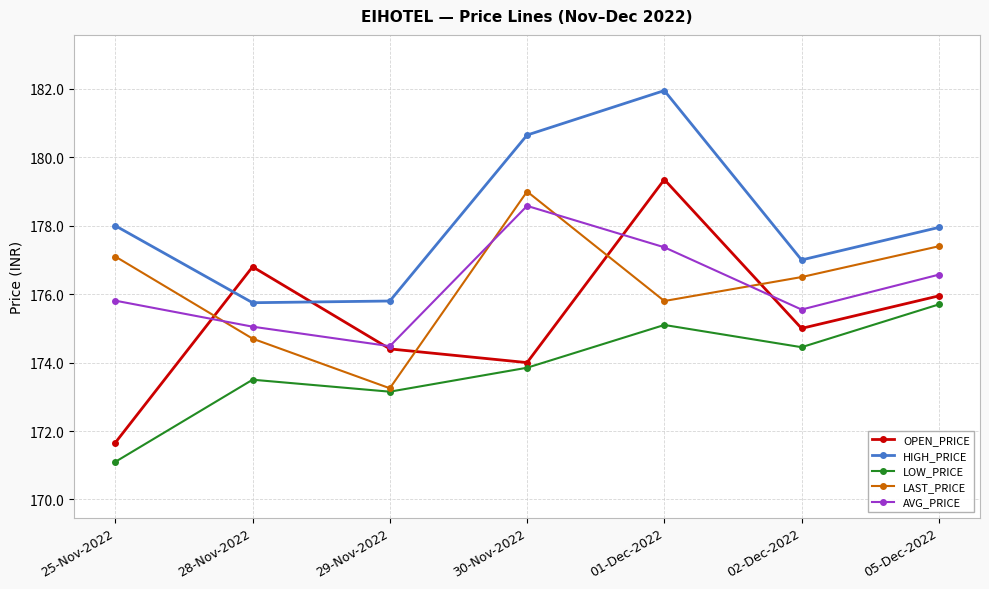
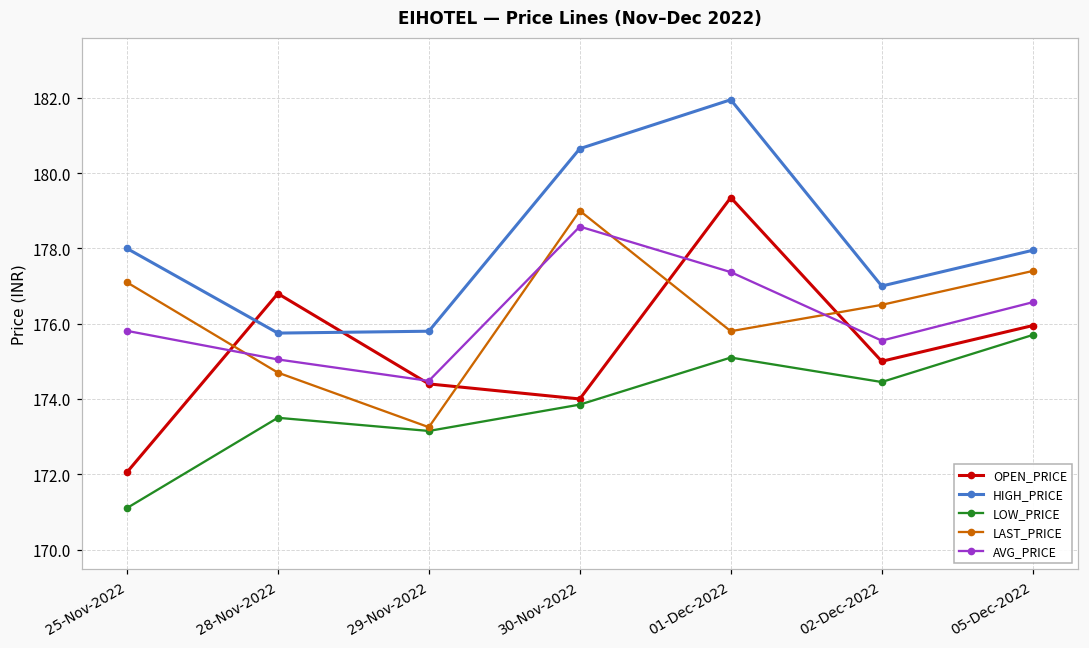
  {
    "OPEN_PRICE": {
-     "25-Nov-2022": 171.7,
+     "25-Nov-2022": 172.1,
      "28-Nov-2022": 176.8,
      "29-Nov-2022": 174.4,
      "30-Nov-2022": 174.0,
      "01-Dec-2022": 179.4,
      "02-Dec-2022": 175.0,
      "05-Dec-2022": 176.0
    },
    "HIGH_PRICE": {
      "25-Nov-2022": 178.0,
      "28-Nov-2022": 175.8,
      "29-Nov-2022": 175.8,
      "30-Nov-2022": 180.7,
      "01-Dec-2022": 182.0,
      "02-Dec-2022": 177.0,
      "05-Dec-2022": 178.0
    },
    "LOW_PRICE": {
      "25-Nov-2022": 171.1,
      "28-Nov-2022": 173.5,
      "29-Nov-2022": 173.2,
      "30-Nov-2022": 173.9,
      "01-Dec-2022": 175.1,
      "02-Dec-2022": 174.5,
      "05-Dec-2022": 175.7
    },
    "LAST_PRICE": {
      "25-Nov-2022": 177.1,
      "28-Nov-2022": 174.7,
      "29-Nov-2022": 173.3,
      "30-Nov-2022": 179.0,
      "01-Dec-2022": 175.8,
      "02-Dec-2022": 176.5,
      "05-Dec-2022": 177.4
    },
    "AVG_PRICE": {
      "25-Nov-2022": 175.8,
      "28-Nov-2022": 175.1,
      "29-Nov-2022": 174.5,
      "30-Nov-2022": 178.6,
      "01-Dec-2022": 177.4,
      "02-Dec-2022": 175.6,
      "05-Dec-2022": 176.6
    }
  }
